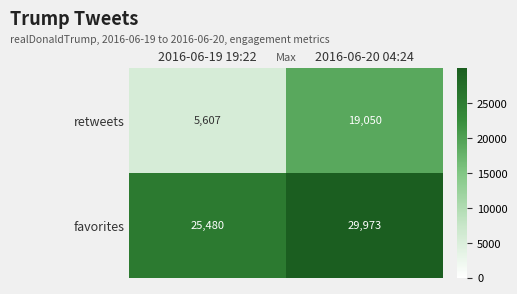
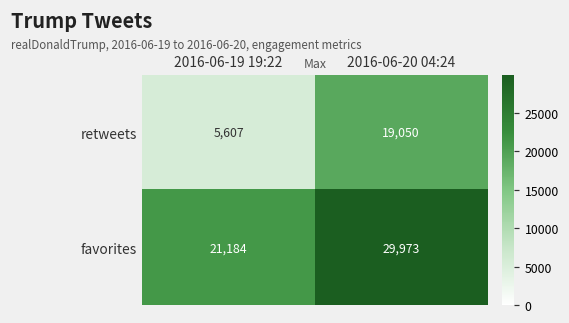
  {
    "retweets": {
      "2016-06-19 19:22": "5,607",
      "2016-06-20 04:24": "19,050"
    },
    "favorites": {
-     "2016-06-19 19:22": "25,480",
+     "2016-06-19 19:22": "21,184",
      "2016-06-20 04:24": "29,973"
    }
  }
